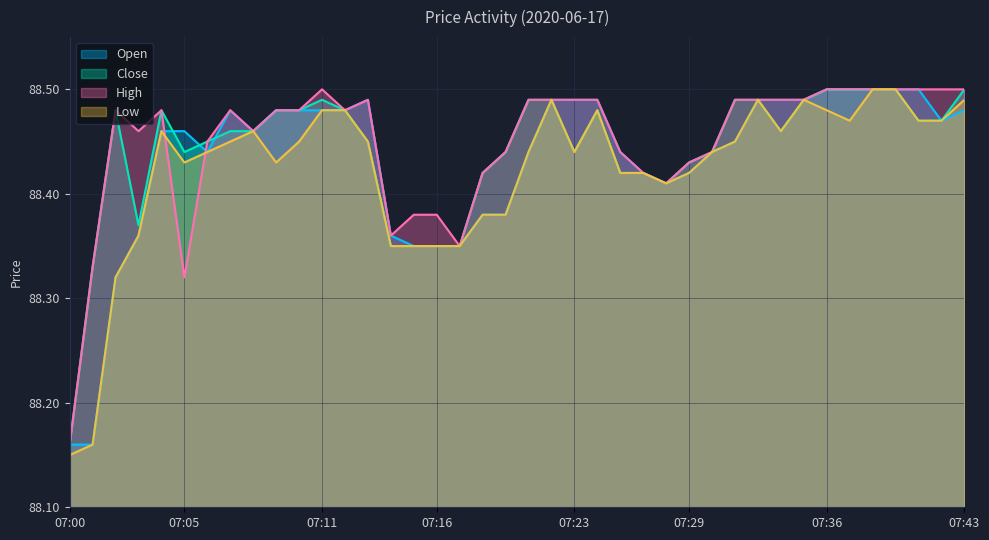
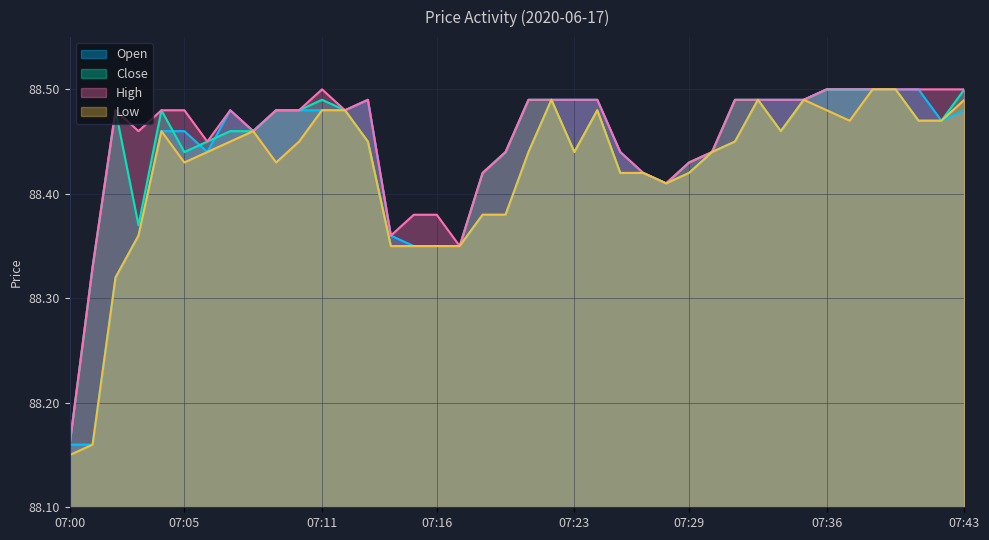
  {
    "High": {
-     "07:05": 88.32,
+     "07:05": 88.48,
      "07:11": 88.50,
      "07:16": 88.38
    },
    "Low": {
      "07:00": 88.15,
      "07:05": 88.43,
      "07:36": 88.48,
      "07:43": 88.49
    }
  }
